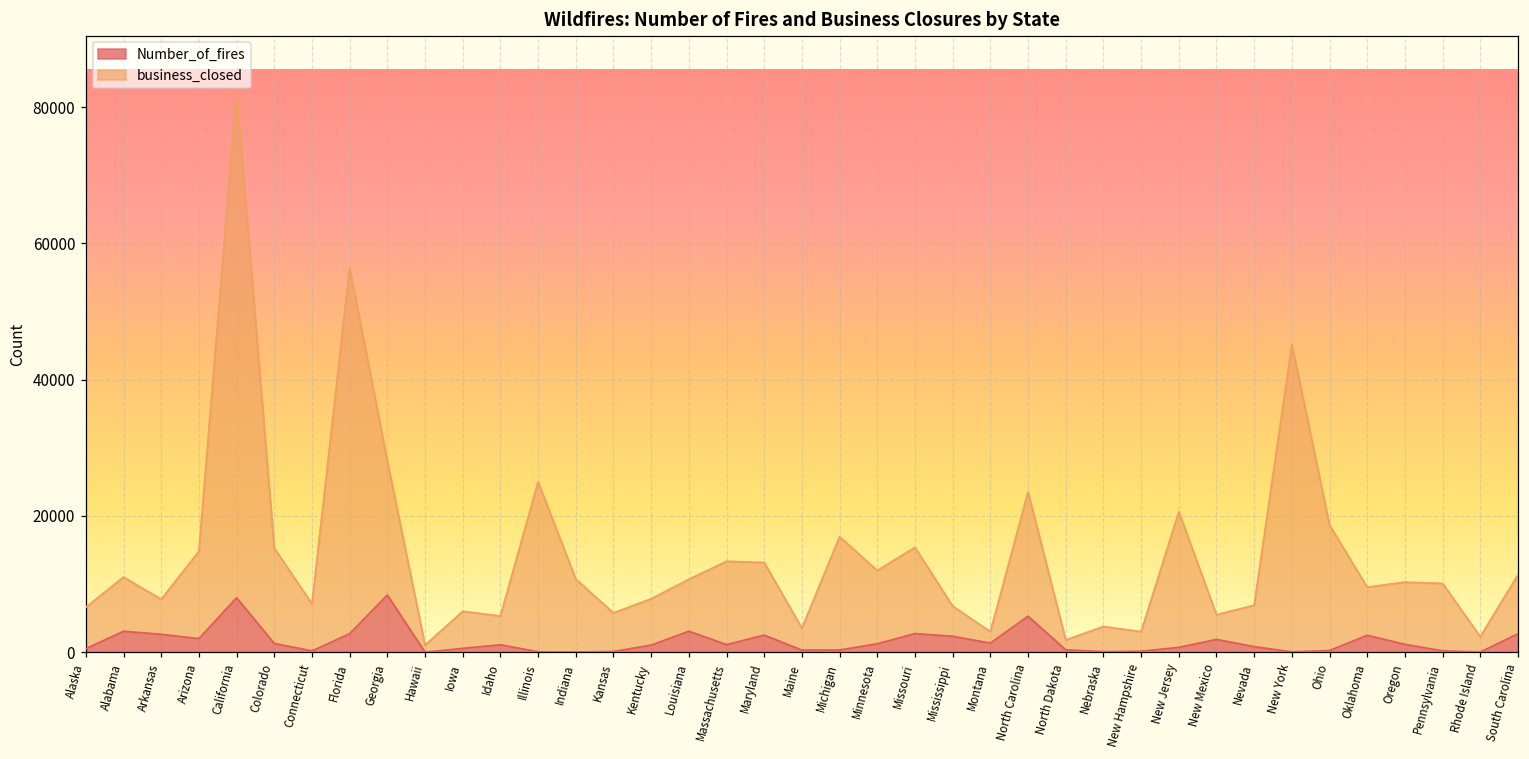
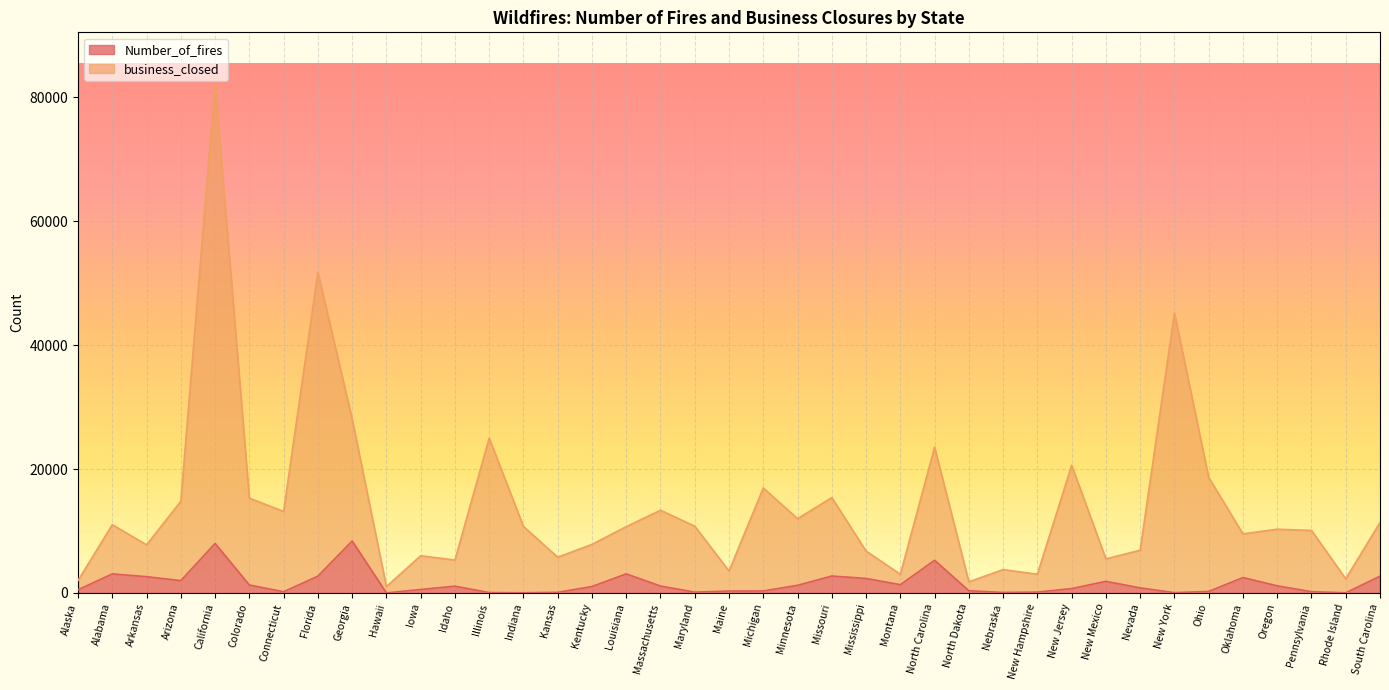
  {
    "Number_of_fires": {
      "Alaska": 1000,
      "Alabama": 3000,
      "Arkansas": 3000,
      "Arizona": 2000,
      "California": 8000,
      "Colorado": 1000,
      "Connecticut": 0,
      "Florida": 3000,
      "Georgia": 8000,
      "Hawaii": 0,
      "Iowa": 1000,
      "Idaho": 1000,
      "Illinois": 0,
      "Indiana": 0,
      "Kansas": 0,
      "Kentucky": 1000,
      "Louisiana": 3000,
      "Massachusetts": 1000,
-     "Maryland": 3000,
+     "Maryland": 0,
      "Maine": 0,
      "Michigan": 0,
      "Minnesota": 1000,
      "Missouri": 3000,
      "Mississippi": 2000,
      "Montana": 1000,
      "North Carolina": 5000,
      "North Dakota": 0,
      "Nebraska": 0,
      "New Hampshire": 0,
      "New Jersey": 1000,
      "New Mexico": 2000,
      "Nevada": 1000,
      "New York": 0,
      "Ohio": 0,
      "Oklahoma": 2000,
      "Oregon": 1000,
      "Pennsylvania": 0,
      "Rhode Island": 0,
      "South Carolina": 3000
    },
    "business_closed": {
-     "Alaska": 6000,
+     "Alaska": 1000,
      "Alabama": 8000,
      "Arkansas": 5000,
      "Arizona": 13000,
      "California": 74000,
      "Colorado": 14000,
-     "Connecticut": 7000,
-     "Florida": 54000,
+     "Connecticut": 13000,
+     "Florida": 49000,
      "Georgia": 20000,
      "Hawaii": 1000,
      "Iowa": 5000,
      "Idaho": 4000,
      "Illinois": 25000,
      "Indiana": 11000,
      "Kansas": 6000,
      "Kentucky": 7000,
      "Louisiana": 8000,
      "Massachusetts": 12000,
      "Maryland": 11000,
      "Maine": 3000,
      "Michigan": 17000,
      "Minnesota": 11000,
      "Missouri": 13000,
      "Mississippi": 4000,
      "Montana": 2000,
      "North Carolina": 18000,
      "North Dakota": 1000,
      "Nebraska": 4000,
      "New Hampshire": 3000,
      "New Jersey": 20000,
      "New Mexico": 4000,
      "Nevada": 6000,
      "New York": 45000,
      "Ohio": 18000,
      "Oklahoma": 7000,
      "Oregon": 9000,
      "Pennsylvania": 10000,
      "Rhode Island": 2000,
      "South Carolina": 9000
    }
  }
